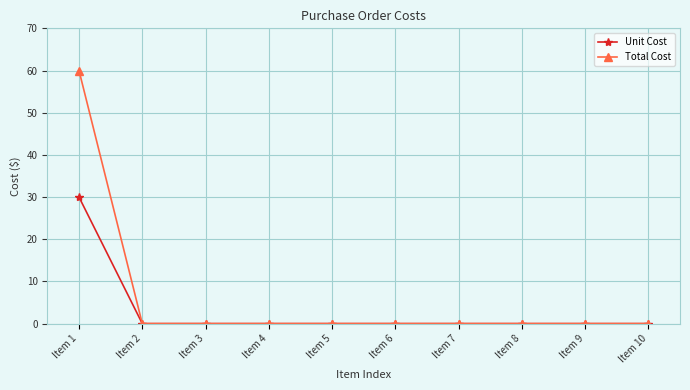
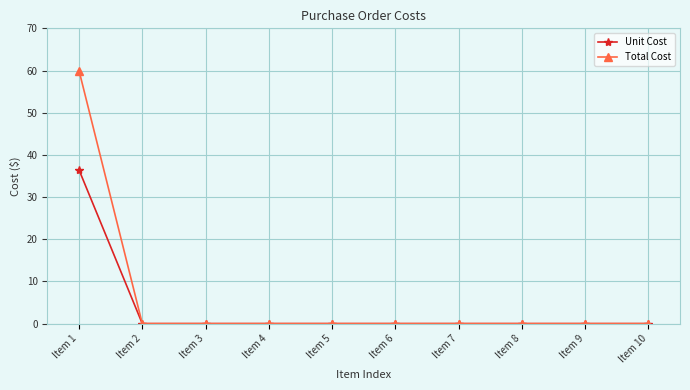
  {
    "Unit Cost": {
-     "Item 1": 30
+     "Item 1": 36
    },
    "Total Cost": {
      "Item 1": 60
    }
  }
